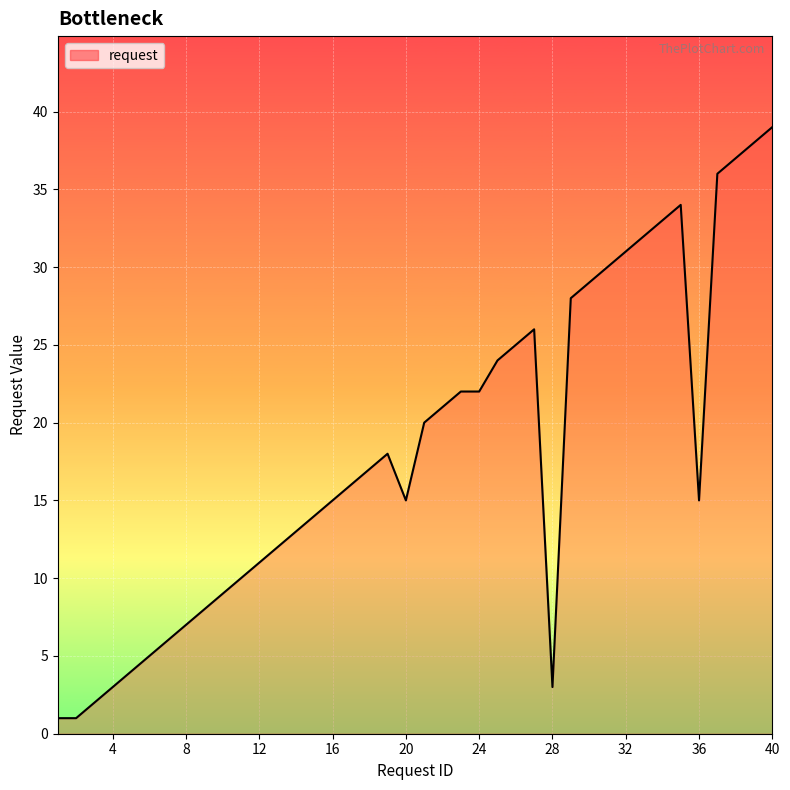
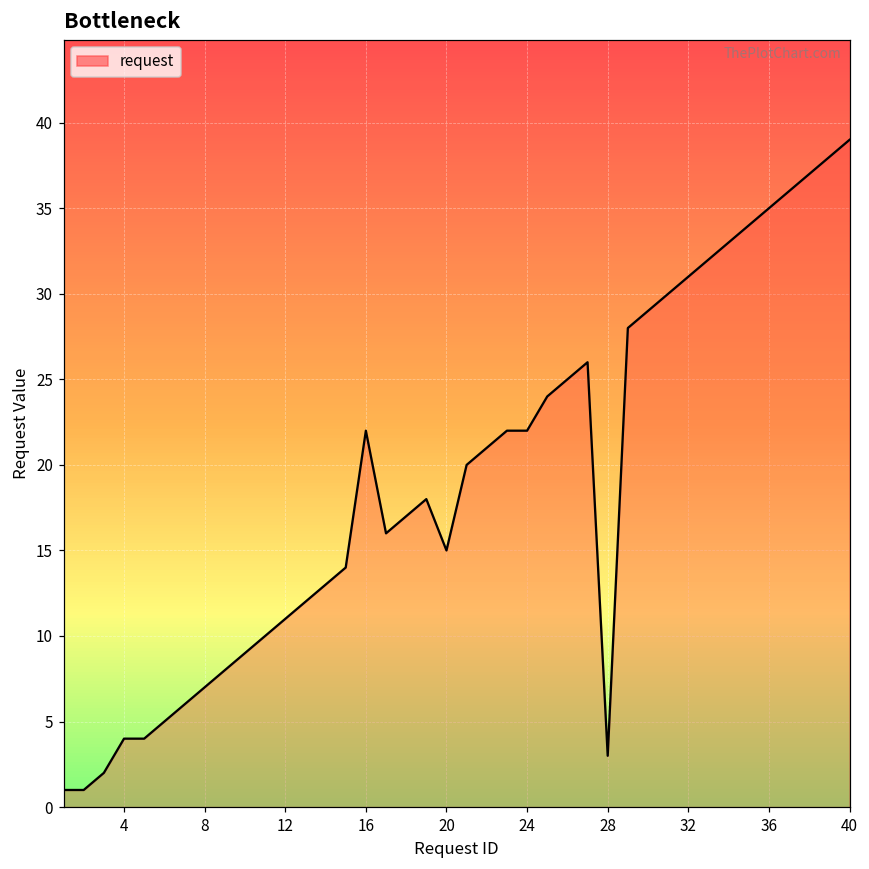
  {
-   "4": 3,
+   "4": 4,
    "8": 7,
    "12": 11,
-   "16": 15,
+   "16": 22,
    "20": 15,
    "24": 22,
    "28": 3,
    "32": 31,
-   "36": 15,
+   "36": 35,
    "40": 39
  }
